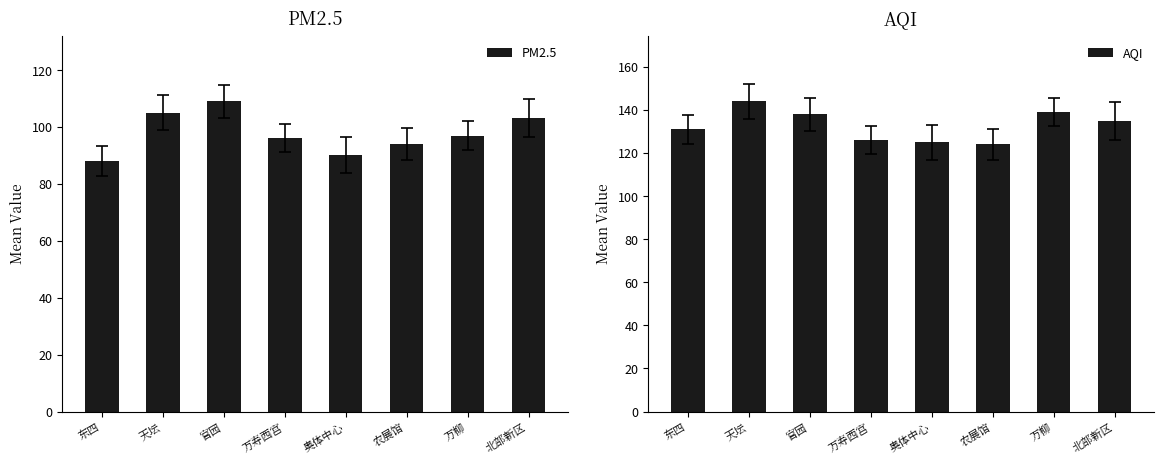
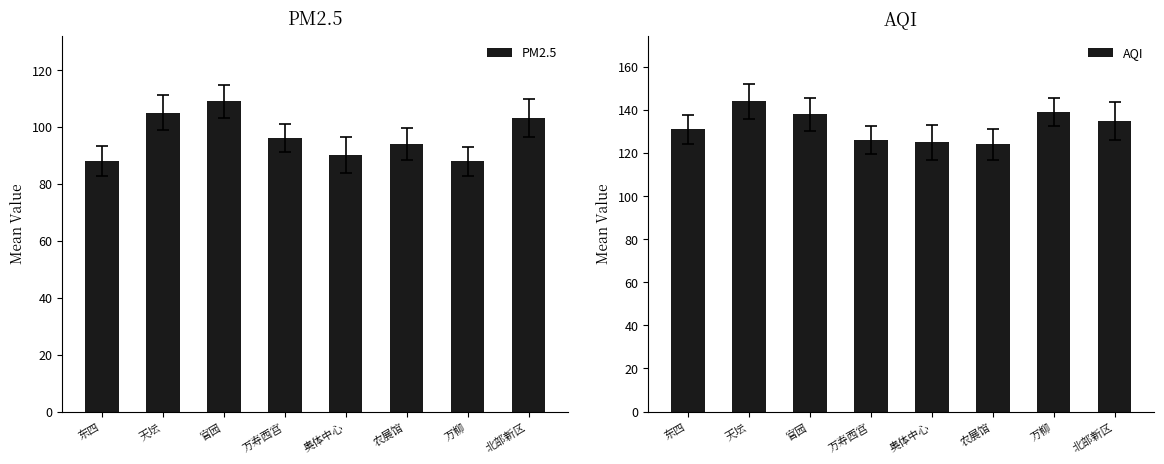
  {
    "PM2.5": {
      "PM2.5": {
        "东四": 88,
        "天坛": 105,
        "官园": 109,
        "万寿西宫": 96,
        "奥体中心": 90,
        "农展馆": 94,
-       "万柳": 97,
+       "万柳": 88,
        "北部新区": 103
      }
    },
    "AQI": {
      "AQI": {
        "东四": 131,
        "天坛": 144,
        "官园": 138,
        "万寿西宫": 126,
        "奥体中心": 125,
        "农展馆": 124,
        "万柳": 139,
        "北部新区": 135
      }
    }
  }
